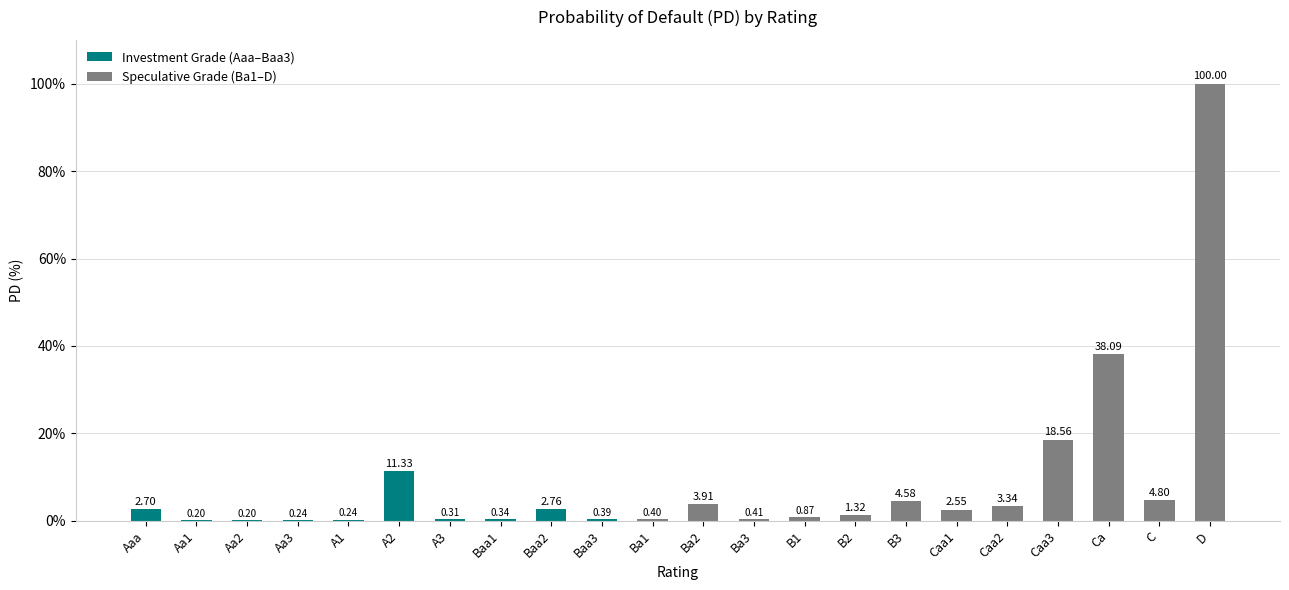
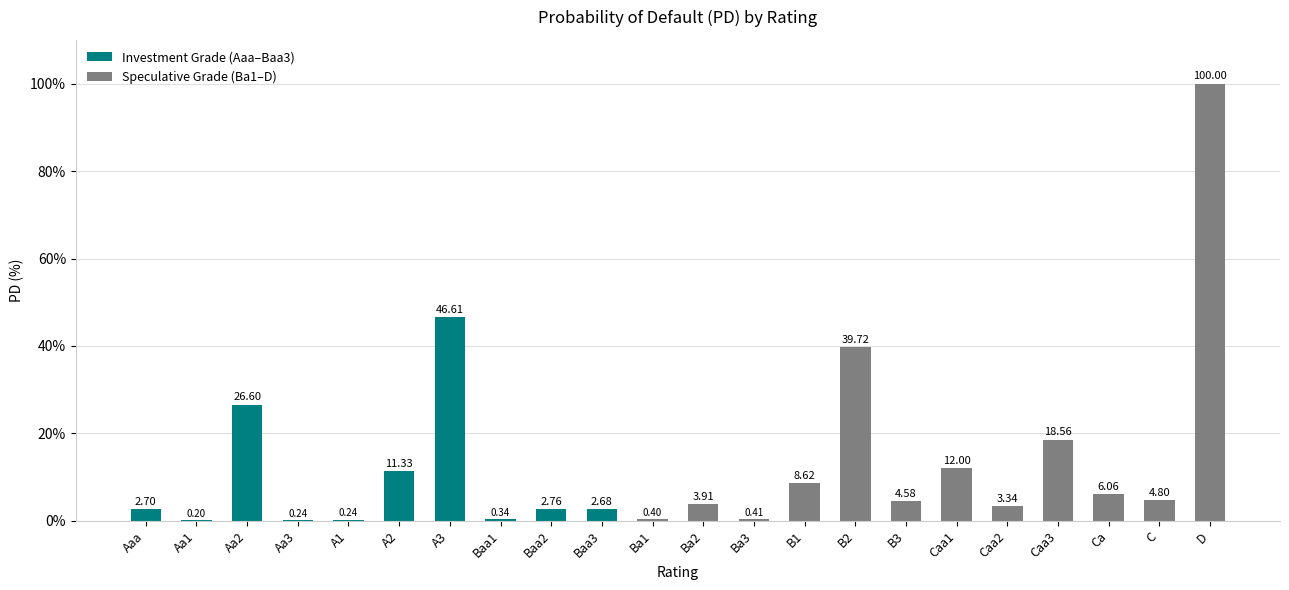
  {
    "Aaa": 2.70,
    "Aa1": 0.20,
-   "Aa2": 0.20,
+   "Aa2": 26.60,
    "Aa3": 0.24,
    "A1": 0.24,
    "A2": 11.33,
-   "A3": 0.31,
+   "A3": 46.61,
    "Baa1": 0.34,
    "Baa2": 2.76,
-   "Baa3": 0.39,
+   "Baa3": 2.68,
    "Ba1": 0.40,
    "Ba2": 3.91,
    "Ba3": 0.41,
-   "B1": 0.87,
-   "B2": 1.32,
+   "B1": 8.62,
+   "B2": 39.72,
    "B3": 4.58,
-   "Caa1": 2.55,
+   "Caa1": 12.00,
    "Caa2": 3.34,
    "Caa3": 18.56,
-   "Ca": 38.09,
+   "Ca": 6.06,
    "C": 4.80,
    "D": 100.00
  }
